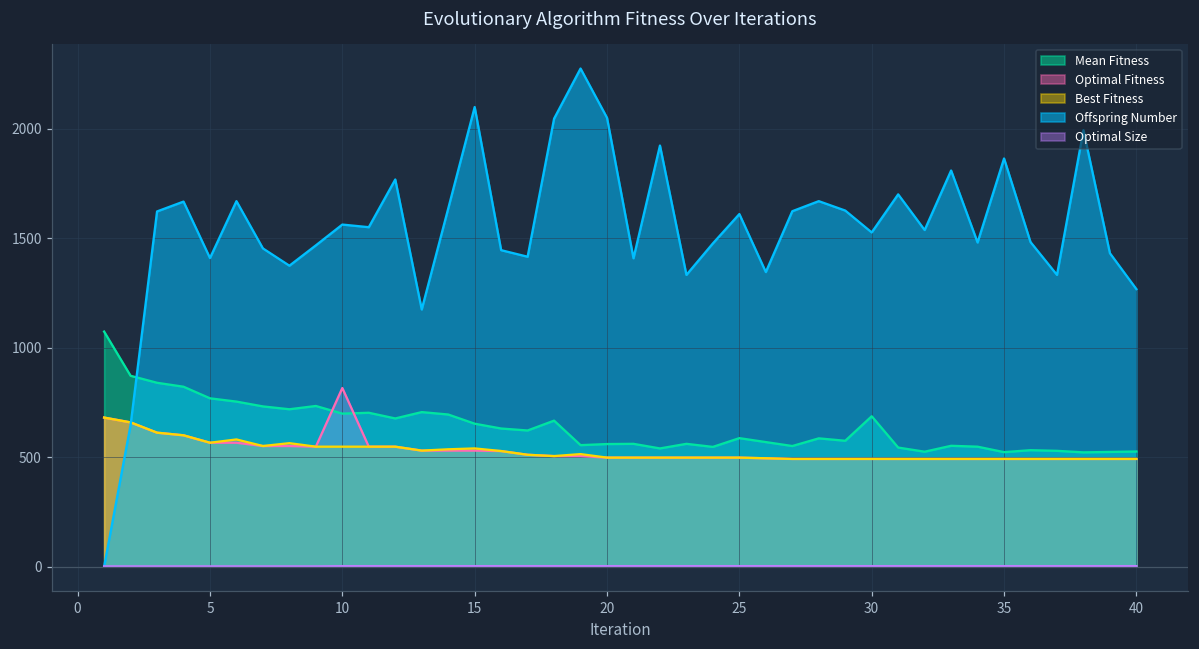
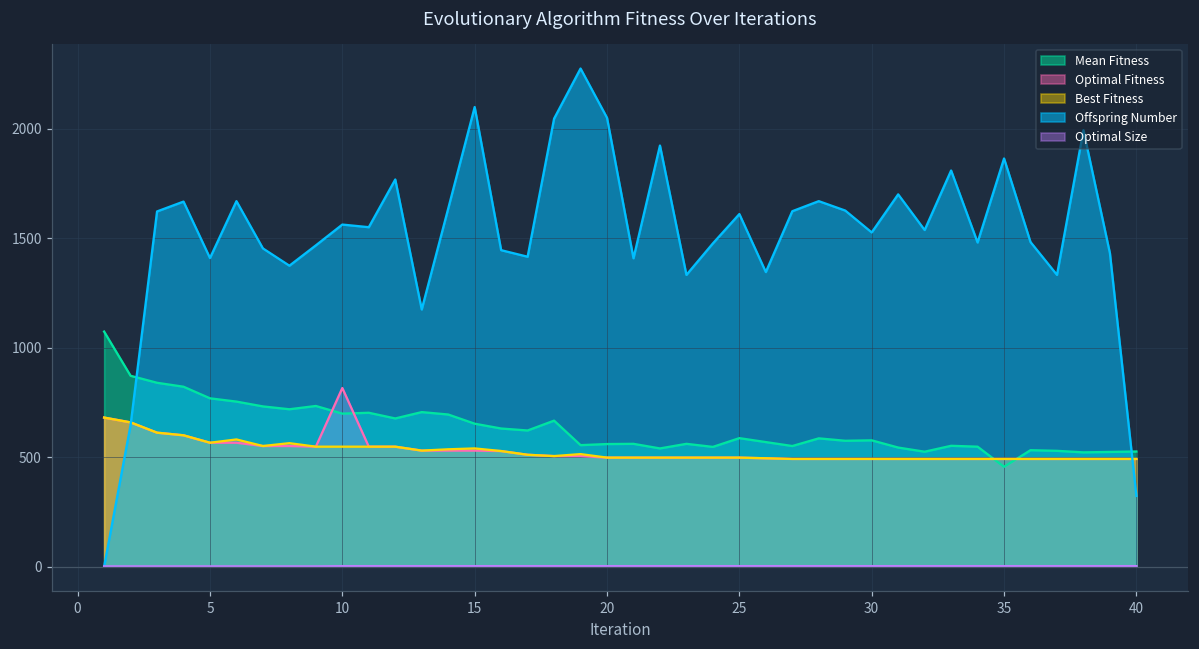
  {
    "Mean Fitness": {
      "5": 770,
      "10": 700,
      "15": 650,
      "20": 560,
      "25": 590,
-     "30": 690,
-     "35": 520,
+     "30": 580,
+     "35": 460,
      "40": 530
    },
    "Optimal Fitness": {
      "10": 820
    },
    "Best Fitness": {
      "10": 550
    },
    "Offspring Number": {
      "5": 1410,
      "10": 1560,
      "15": 2100,
      "20": 2050,
      "25": 1610,
      "30": 1530,
      "35": 1870,
-     "40": 1270
+     "40": 320
    },
    "Optimal Size": {
      "5": 0,
      "10": 0,
      "15": 0,
      "20": 0,
      "25": 0,
      "30": 0,
      "35": 0,
      "40": 0
    }
  }
